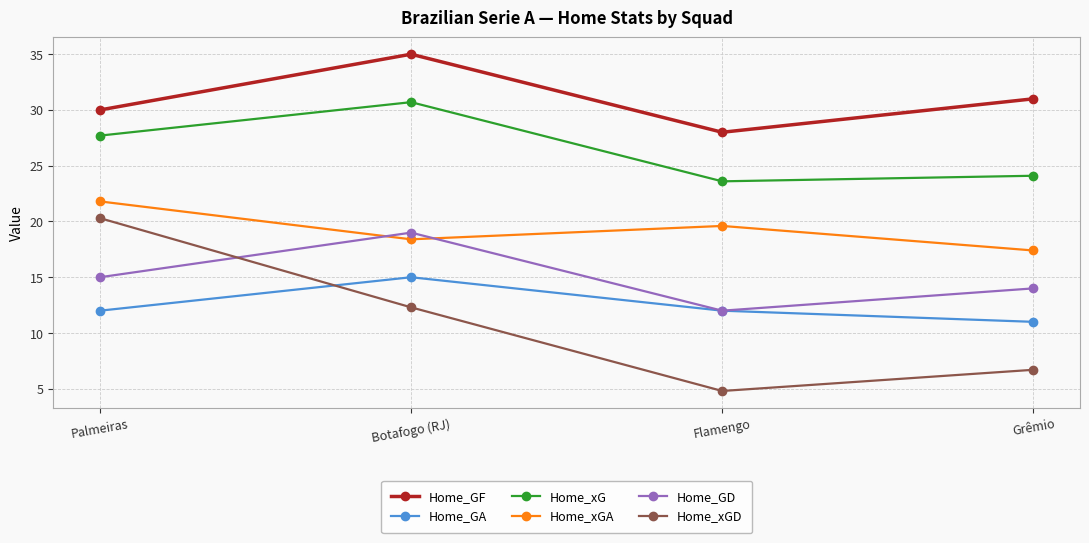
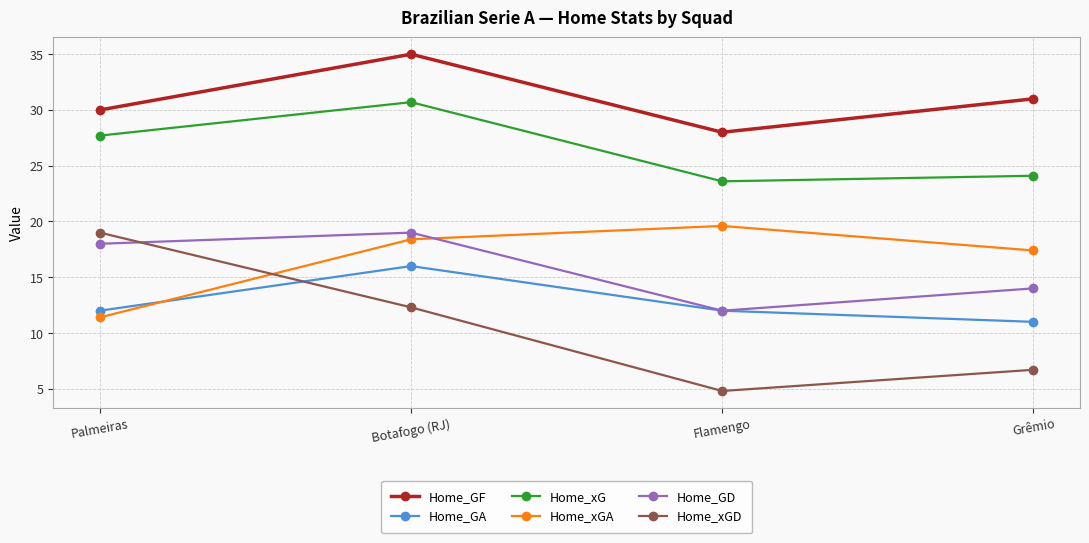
  {
    "Home_GF": {
      "Palmeiras": 30.0,
      "Botafogo (RJ)": 35.0,
      "Flamengo": 28.0,
      "Grêmio": 31.0
    },
    "Home_GA": {
      "Palmeiras": 12,
-     "Botafogo (RJ)": 15,
+     "Botafogo (RJ)": 16,
      "Grêmio": 11
    },
    "Home_xG": {
      "Palmeiras": 27.7,
      "Botafogo (RJ)": 30.7,
      "Flamengo": 23.6,
      "Grêmio": 24.1
    },
    "Home_xGA": {
-     "Palmeiras": 21.8,
+     "Palmeiras": 11.4,
      "Botafogo (RJ)": 18.4,
      "Flamengo": 19.6,
      "Grêmio": 17.4
    },
    "Home_GD": {
-     "Palmeiras": 15,
+     "Palmeiras": 18,
      "Botafogo (RJ)": 19,
      "Grêmio": 14
    },
    "Home_xGD": {
-     "Palmeiras": 20.3,
+     "Palmeiras": 19.0,
      "Botafogo (RJ)": 12.3,
      "Flamengo": 4.8,
      "Grêmio": 6.7
    }
  }
